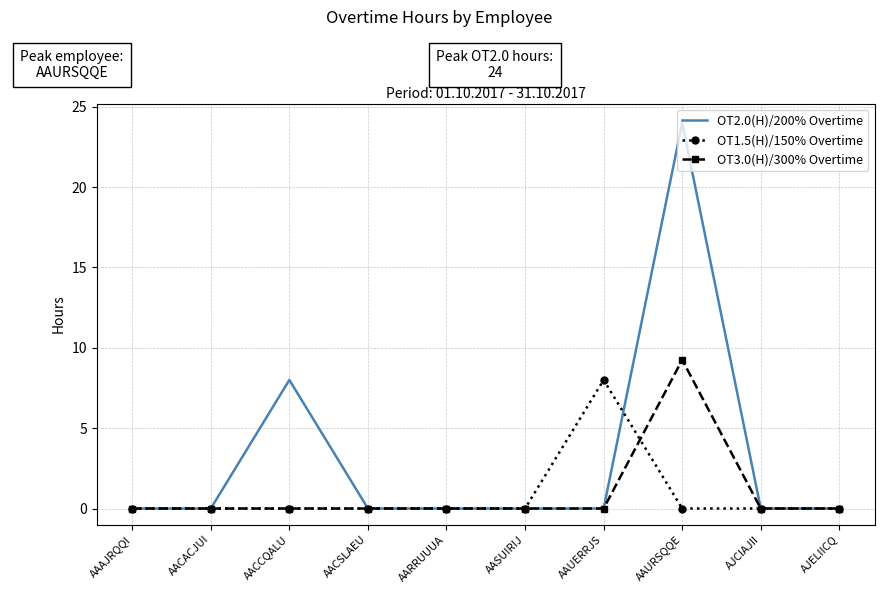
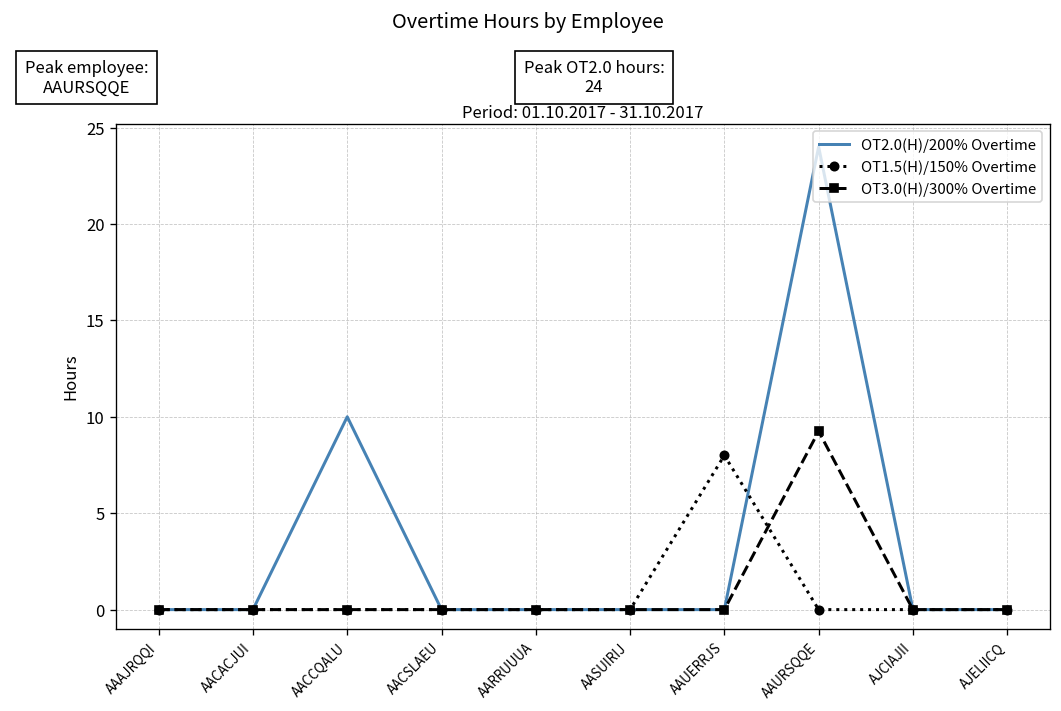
  {
    "OT2.0(H)/200% Overtime": {
-     "AACCQALU": 8
+     "AACCQALU": 10
    }
  }
